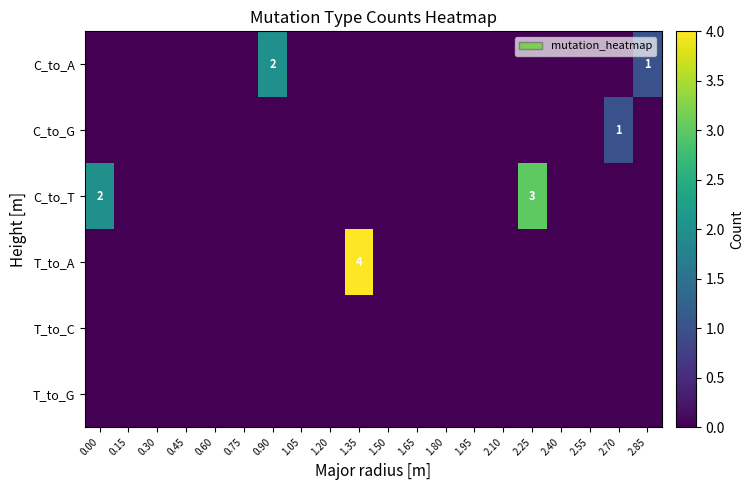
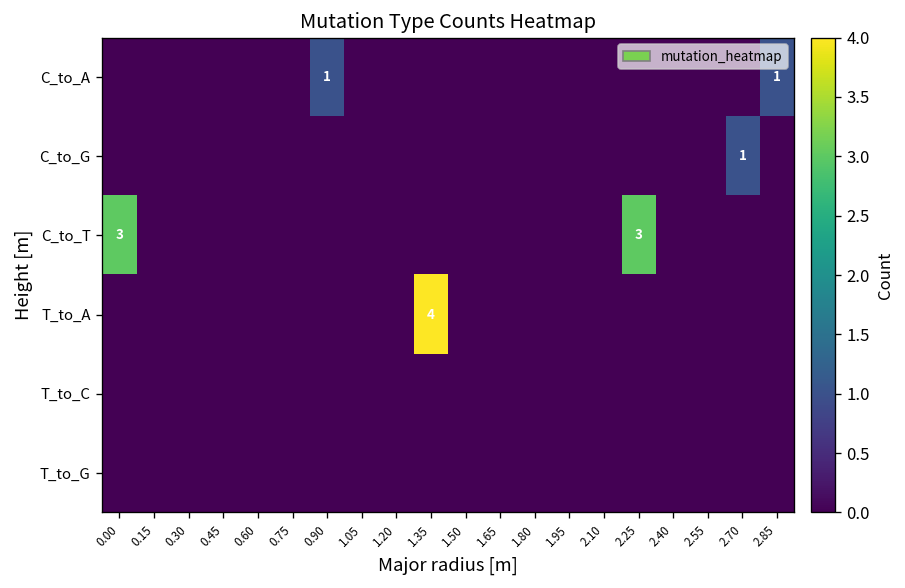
  {
    "C_to_A": {
-     "0.90": 2,
+     "0.90": 1,
      "2.85": 1
    },
    "C_to_G": {
      "2.70": 1
    },
    "C_to_T": {
-     "0.00": 2,
+     "0.00": 3,
      "2.25": 3
    },
    "T_to_A": {
      "1.35": 4
    }
  }
